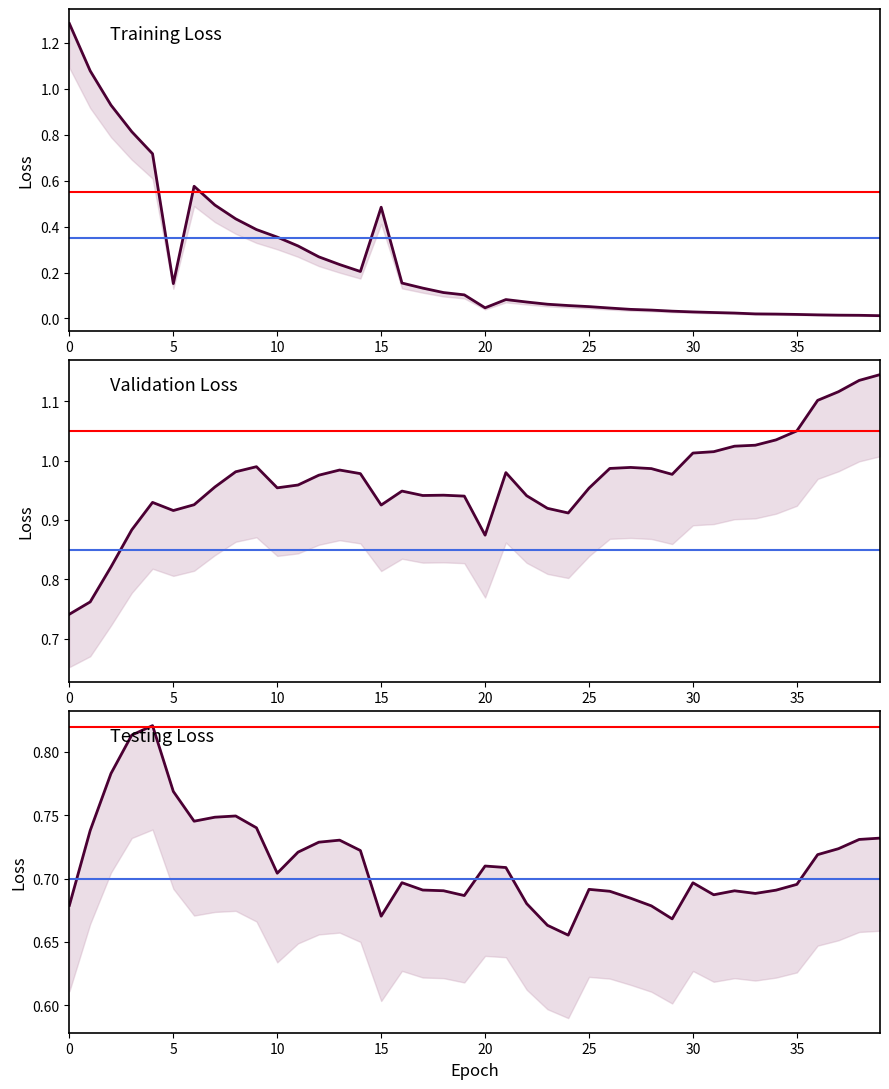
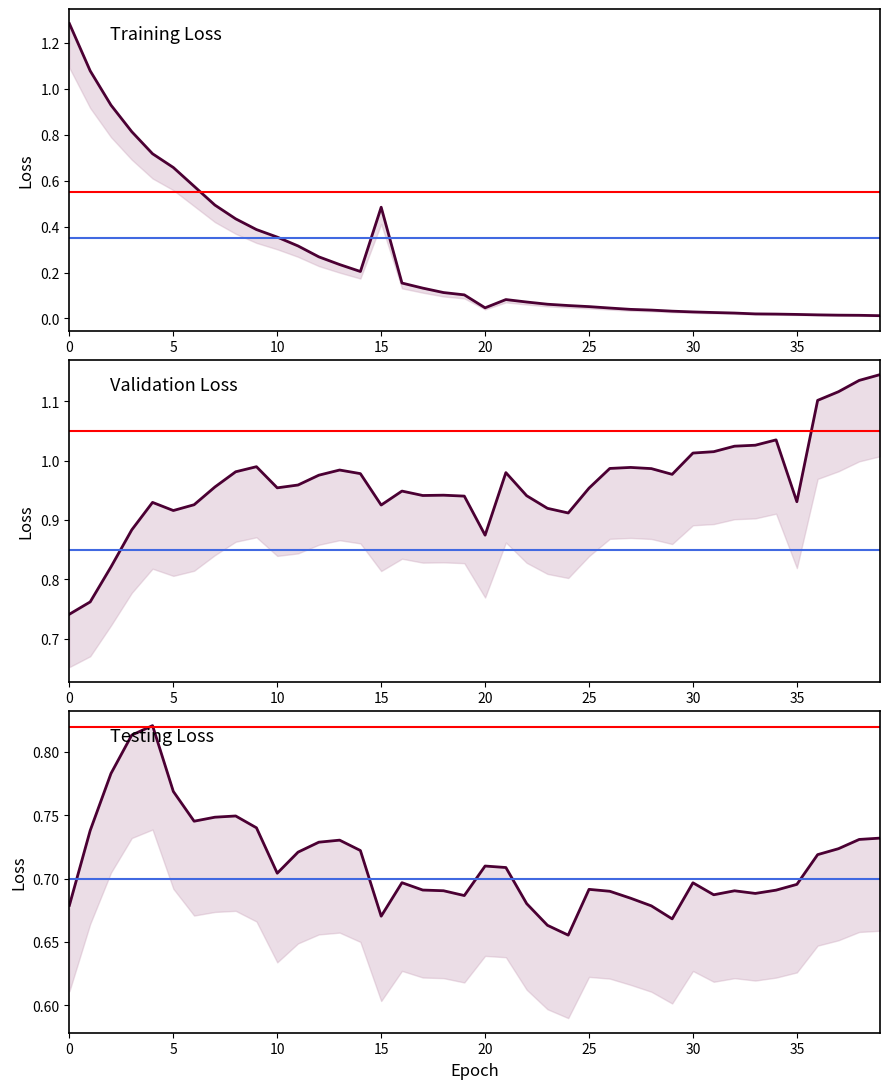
  {
    "Training Loss": {
      "0": 1.28,
-     "5": 0.15,
+     "5": 0.66,
      "10": 0.35,
      "15": 0.48,
      "20": 0.05,
      "25": 0.05,
      "30": 0.03,
      "35": 0.02
    },
    "Validation Loss": {
      "0": 0.74,
      "5": 0.92,
      "10": 0.95,
      "15": 0.93,
      "20": 0.87,
      "25": 0.95,
      "30": 1.01,
-     "35": 1.05
+     "35": 0.93
    },
    "Testing Loss": {
      "0": 0.679,
      "5": 0.769,
      "10": 0.704,
      "15": 0.670,
      "20": 0.710,
      "25": 0.691,
      "30": 0.697,
      "35": 0.695
    }
  }
